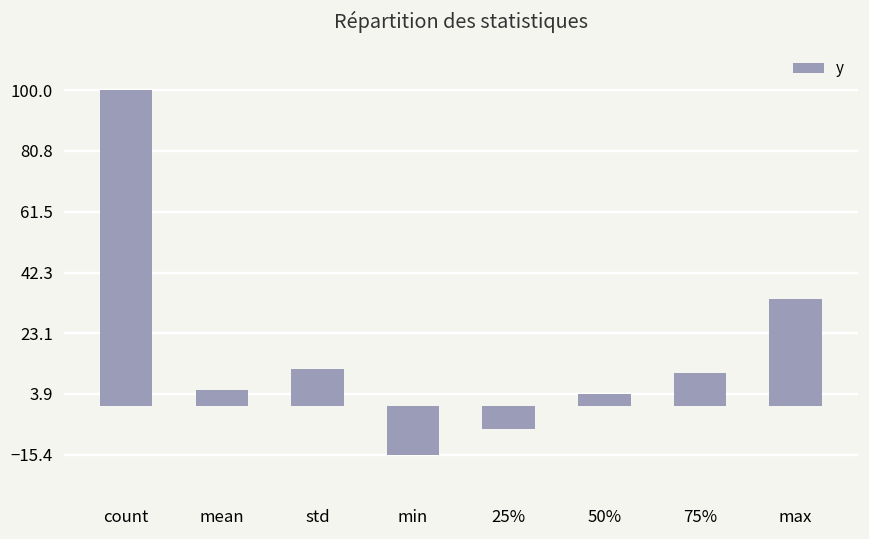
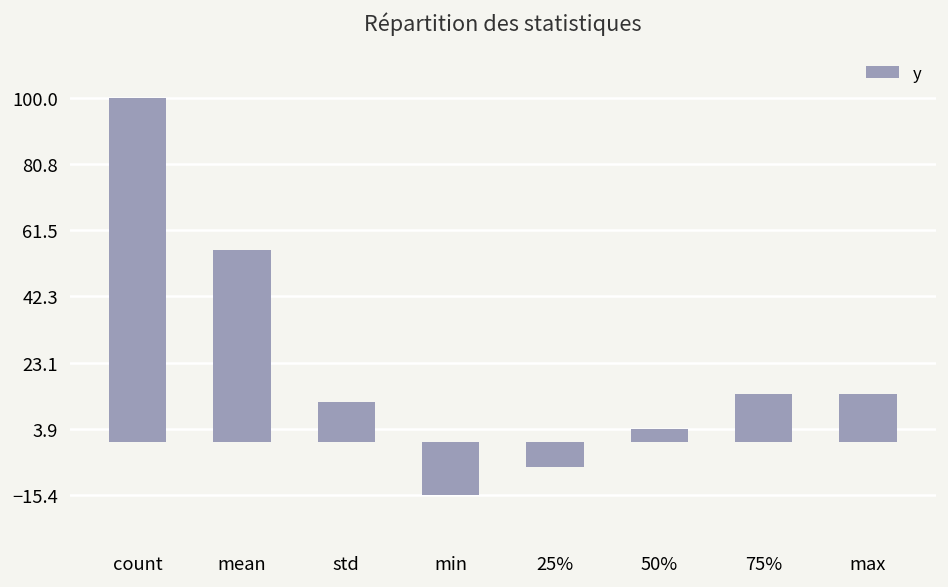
  {
    "count": 100,
-   "mean": 5,
+   "mean": 56,
    "std": 12,
    "min": -15,
    "25%": -7,
    "50%": 4,
-   "75%": 11,
-   "max": 34
+   "75%": 14,
+   "max": 14
  }
